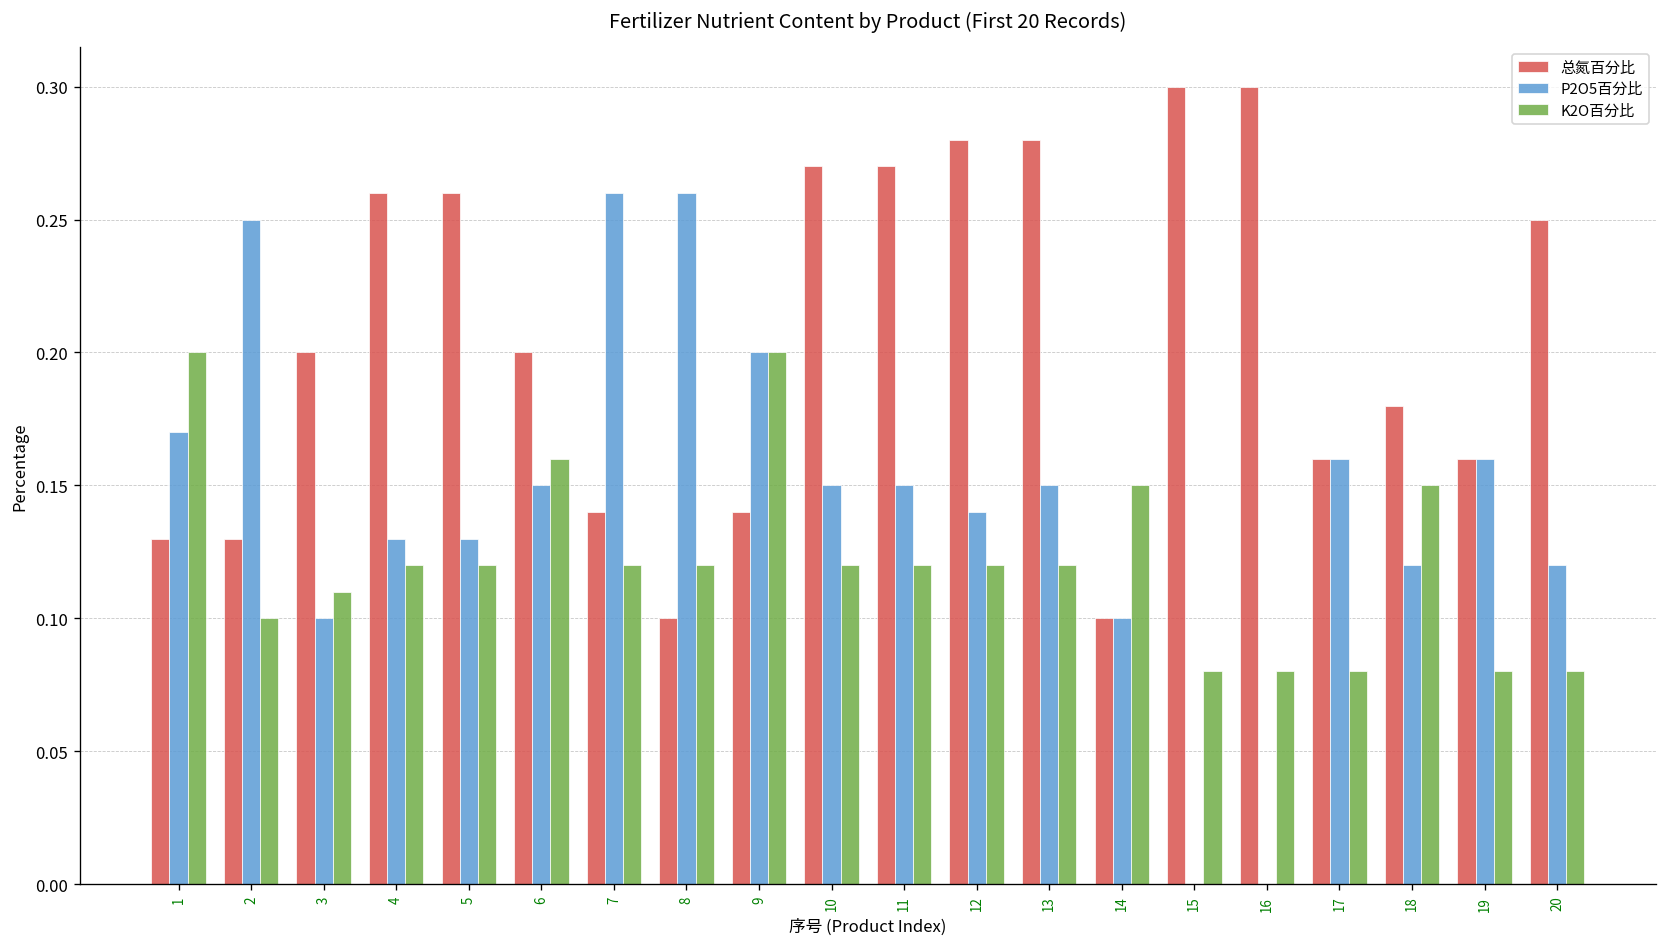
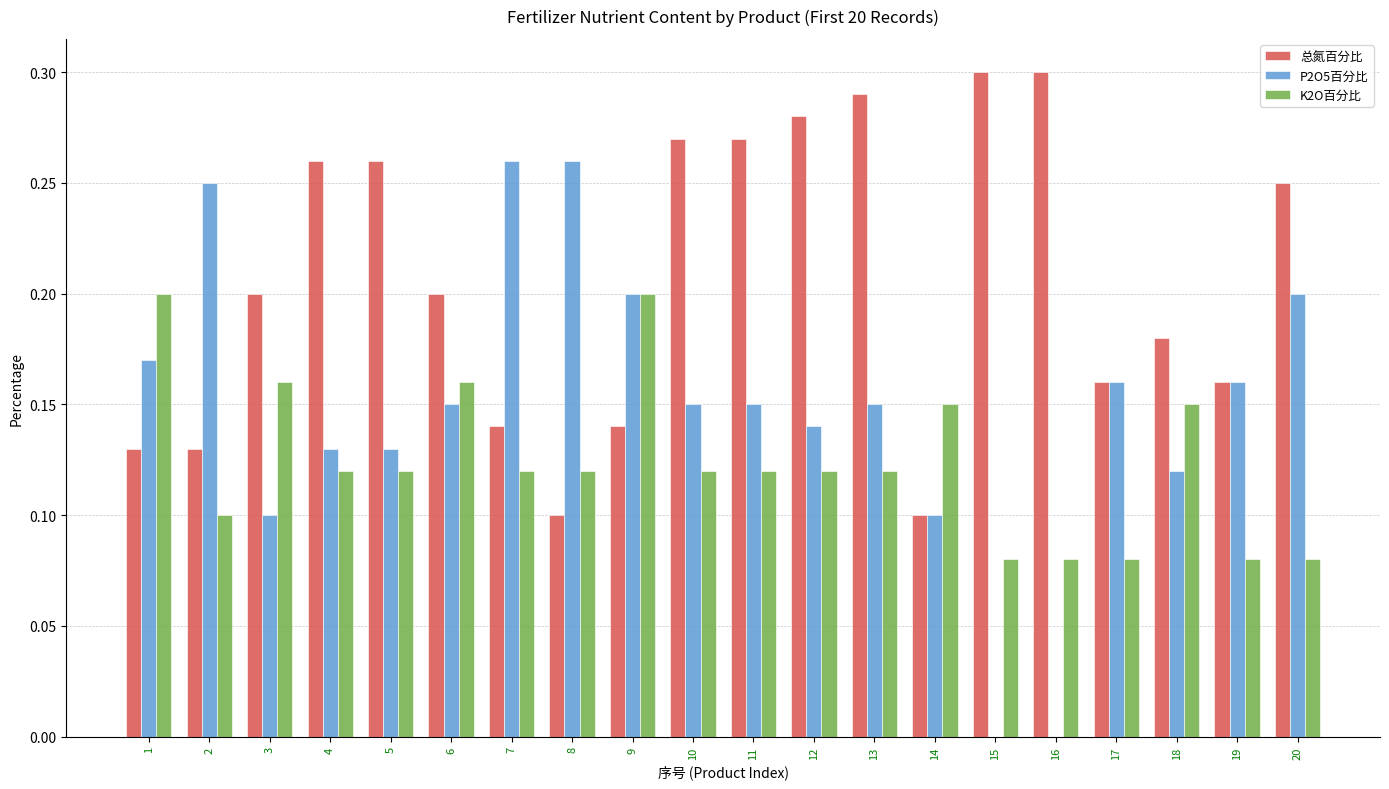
  {
    "总氮百分比": {
      "1": 0.13,
      "2": 0.13,
      "3": 0.20,
      "4": 0.26,
      "5": 0.26,
      "6": 0.20,
      "7": 0.14,
      "8": 0.10,
      "9": 0.14,
      "10": 0.27,
      "11": 0.27,
      "12": 0.28,
-     "13": 0.28,
+     "13": 0.29,
      "14": 0.10,
      "15": 0.30,
      "16": 0.30,
      "17": 0.16,
      "18": 0.18,
      "19": 0.16,
      "20": 0.25
    },
    "P2O5百分比": {
      "1": 0.17,
      "2": 0.25,
      "3": 0.10,
      "4": 0.13,
      "5": 0.13,
      "6": 0.15,
      "7": 0.26,
      "8": 0.26,
      "9": 0.20,
      "10": 0.15,
      "11": 0.15,
      "12": 0.14,
      "13": 0.15,
      "14": 0.10,
      "15": 0.00,
      "16": 0.00,
      "17": 0.16,
      "18": 0.12,
      "19": 0.16,
-     "20": 0.12
+     "20": 0.20
    },
    "K2O百分比": {
      "1": 0.20,
      "2": 0.10,
-     "3": 0.11,
+     "3": 0.16,
      "4": 0.12,
      "5": 0.12,
      "6": 0.16,
      "7": 0.12,
      "8": 0.12,
      "9": 0.20,
      "10": 0.12,
      "11": 0.12,
      "12": 0.12,
      "13": 0.12,
      "14": 0.15,
      "15": 0.08,
      "16": 0.08,
      "17": 0.08,
      "18": 0.15,
      "19": 0.08,
      "20": 0.08
    }
  }
